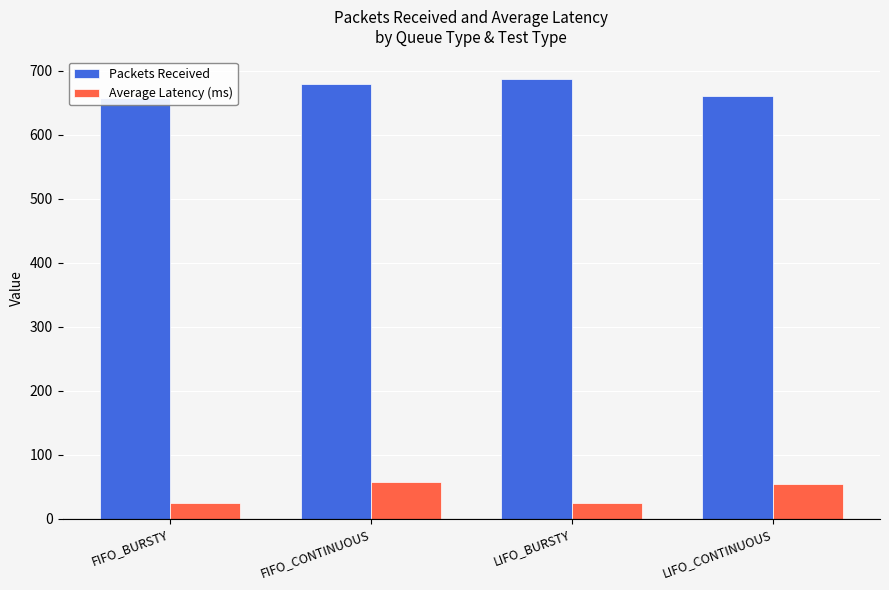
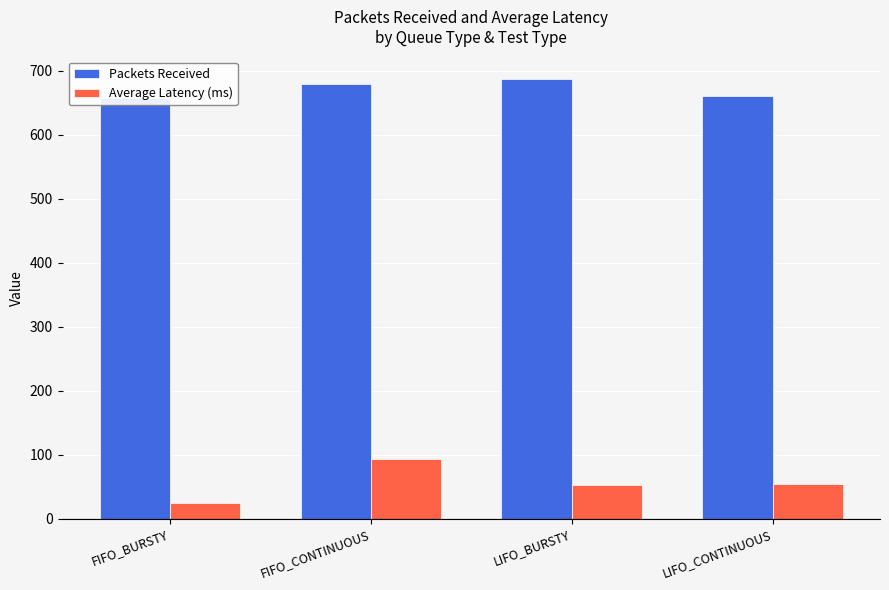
  {
    "Packets Received": {
      "FIFO_CONTINUOUS": 680,
      "LIFO_BURSTY": 690,
      "LIFO_CONTINUOUS": 660
    },
    "Average Latency (ms)": {
      "FIFO_BURSTY": 30,
-     "FIFO_CONTINUOUS": 60,
-     "LIFO_BURSTY": 20,
+     "FIFO_CONTINUOUS": 90,
+     "LIFO_BURSTY": 50,
      "LIFO_CONTINUOUS": 50
    }
  }
